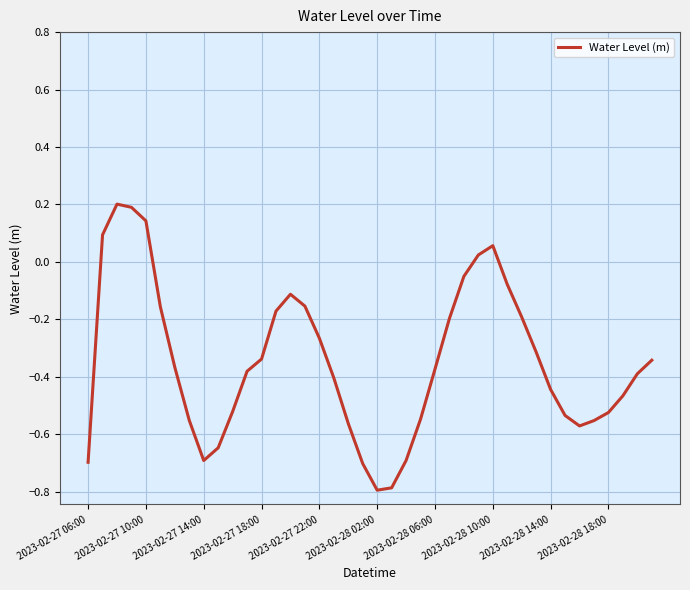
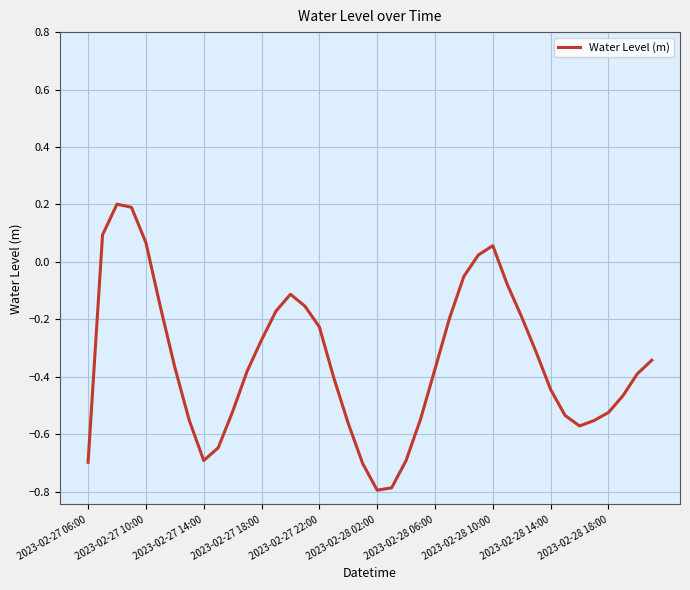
  {
    "2023-02-27 06:00": -0.70,
-   "2023-02-27 10:00": 0.14,
+   "2023-02-27 10:00": 0.07,
    "2023-02-27 14:00": -0.69,
-   "2023-02-27 18:00": -0.34,
-   "2023-02-27 22:00": -0.27,
+   "2023-02-27 18:00": -0.27,
+   "2023-02-27 22:00": -0.23,
    "2023-02-28 02:00": -0.79,
    "2023-02-28 06:00": -0.37,
    "2023-02-28 10:00": 0.06,
    "2023-02-28 14:00": -0.44,
    "2023-02-28 18:00": -0.52
  }
